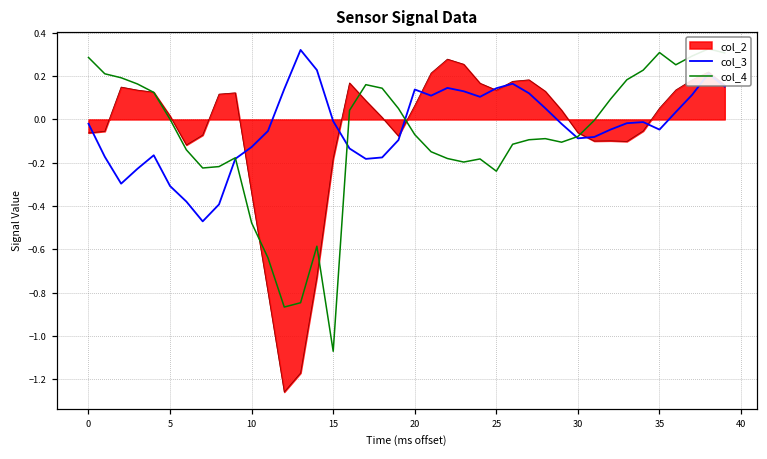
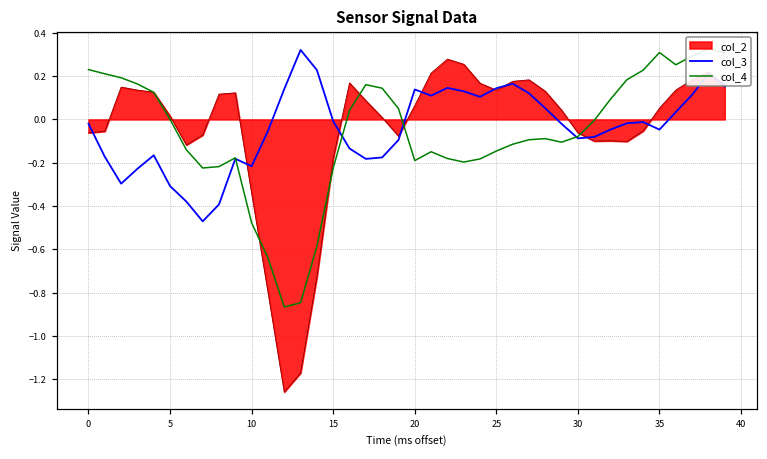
  {
    "col_3": {
      "0": -0.02,
      "5": -0.31,
-     "10": -0.13,
+     "10": -0.22,
      "20": 0.14,
      "35": -0.05
    },
    "col_4": {
-     "0": 0.29,
+     "0": 0.23,
      "5": 0.00,
      "10": -0.48,
-     "15": -1.07,
-     "20": -0.07,
-     "25": -0.24,
+     "15": -0.22,
+     "20": -0.19,
+     "25": -0.15,
      "35": 0.31
    }
  }
